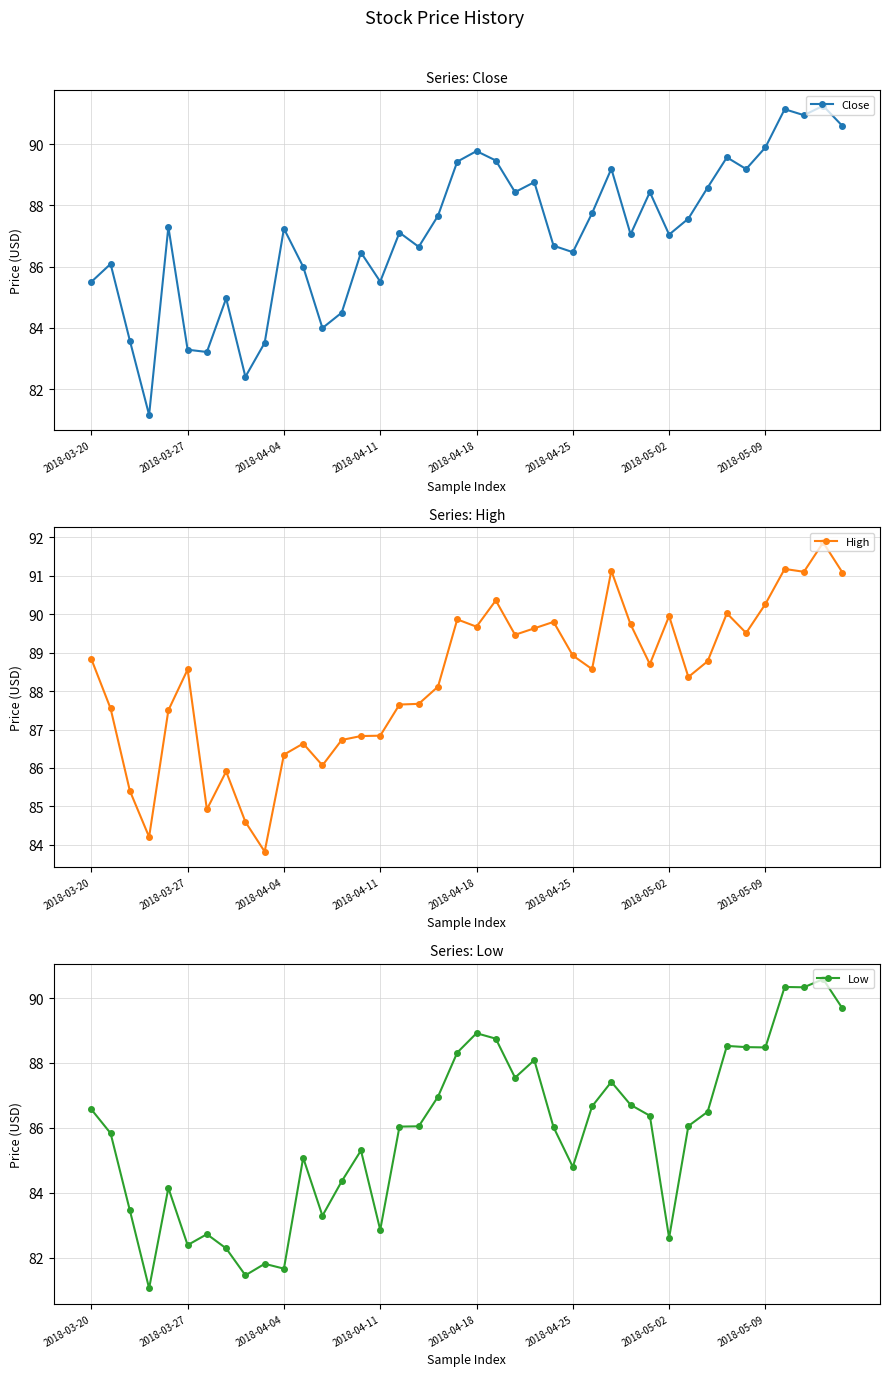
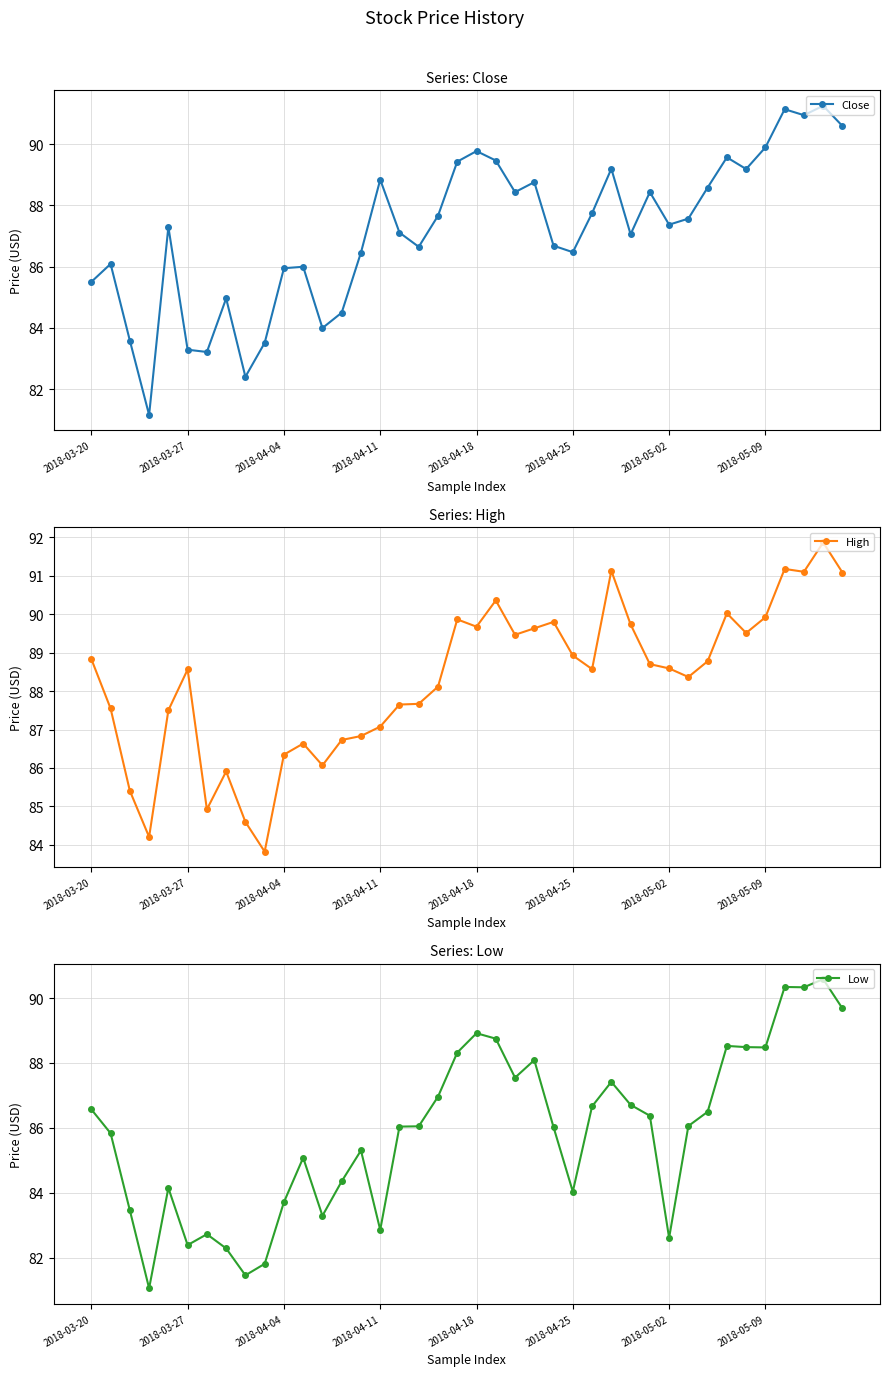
  {
    "Series: Close": {
      "2018-03-20": 85.5,
      "2018-03-27": 83.3,
-     "2018-04-04": 87.2,
-     "2018-04-11": 85.5,
+     "2018-04-04": 85.9,
+     "2018-04-11": 88.8,
      "2018-04-18": 89.8,
      "2018-04-25": 86.5,
-     "2018-05-02": 87.0,
+     "2018-05-02": 87.4,
      "2018-05-09": 89.9
    },
    "Series: High": {
      "2018-03-20": 88.8,
      "2018-03-27": 88.6,
      "2018-04-04": 86.3,
-     "2018-04-11": 86.8,
+     "2018-04-11": 87.1,
      "2018-04-18": 89.7,
      "2018-04-25": 88.9,
-     "2018-05-02": 90.0,
-     "2018-05-09": 90.3
+     "2018-05-02": 88.6,
+     "2018-05-09": 89.9
    },
    "Series: Low": {
      "2018-03-20": 86.6,
      "2018-03-27": 82.4,
-     "2018-04-04": 81.7,
+     "2018-04-04": 83.7,
      "2018-04-11": 82.9,
      "2018-04-18": 88.9,
-     "2018-04-25": 84.8,
+     "2018-04-25": 84.0,
      "2018-05-02": 82.6,
      "2018-05-09": 88.5
    }
  }
